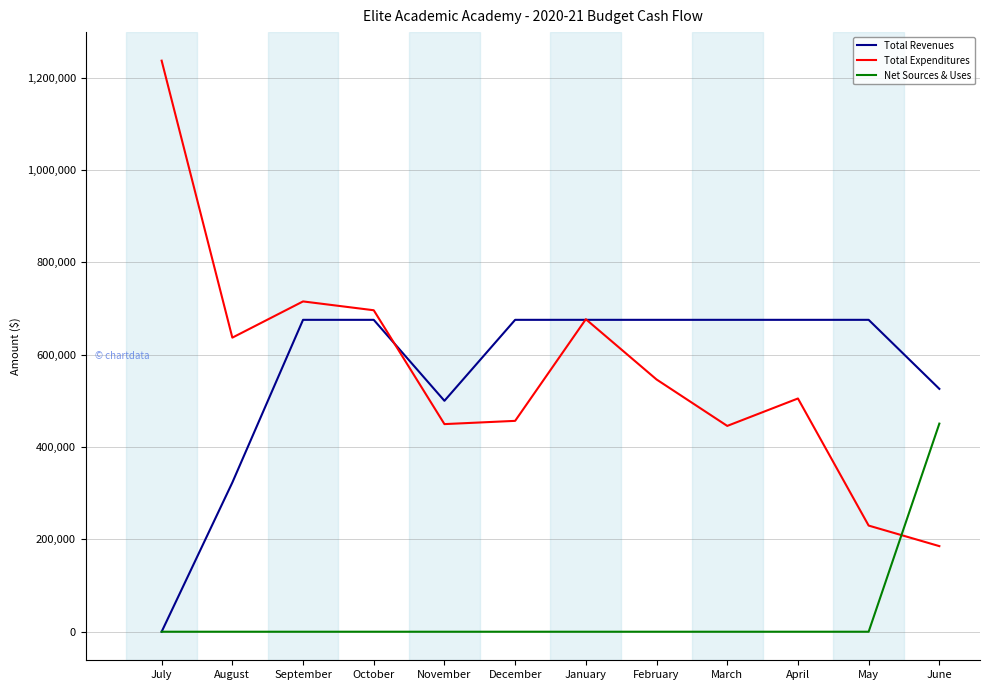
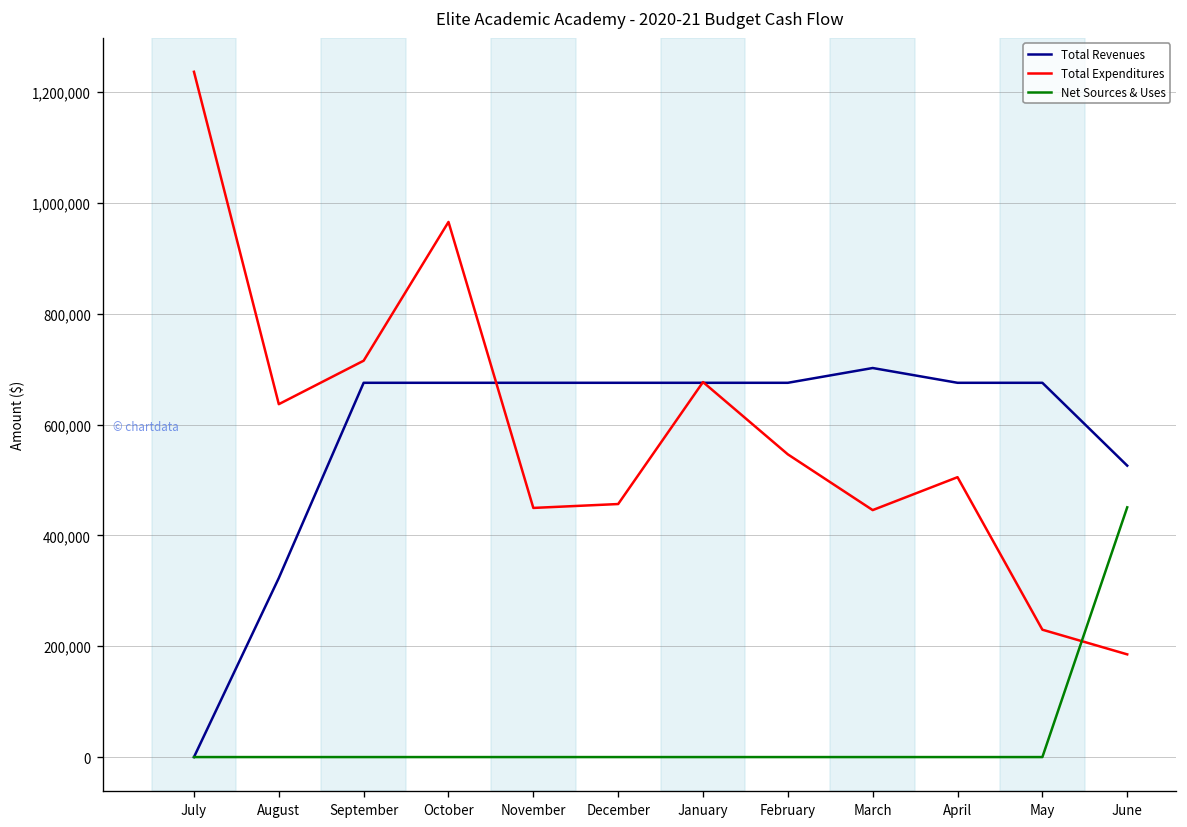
  {
    "Total Revenues": {
      "August": "320,000",
      "September": "680,000",
      "October": "680,000",
-     "November": "500,000",
+     "November": "680,000",
      "December": "680,000",
      "February": "680,000",
-     "March": "680,000",
+     "March": "700,000",
      "April": "680,000",
      "May": "680,000",
      "June": "530,000"
    },
    "Total Expenditures": {
      "July": "1,240,000",
      "August": "640,000",
      "September": "720,000",
-     "October": "700,000",
+     "October": "970,000",
      "November": "450,000",
      "December": "460,000",
      "February": "550,000",
      "March": "450,000",
      "April": "510,000",
      "May": "230,000",
      "June": "190,000"
    },
    "Net Sources & Uses": {
      "August": "0",
      "September": "0",
      "October": "0",
      "November": "0",
      "December": "0",
      "January": "0",
      "February": "0",
      "March": "0",
      "April": "0",
      "May": "0",
      "June": "450,000"
    }
  }
